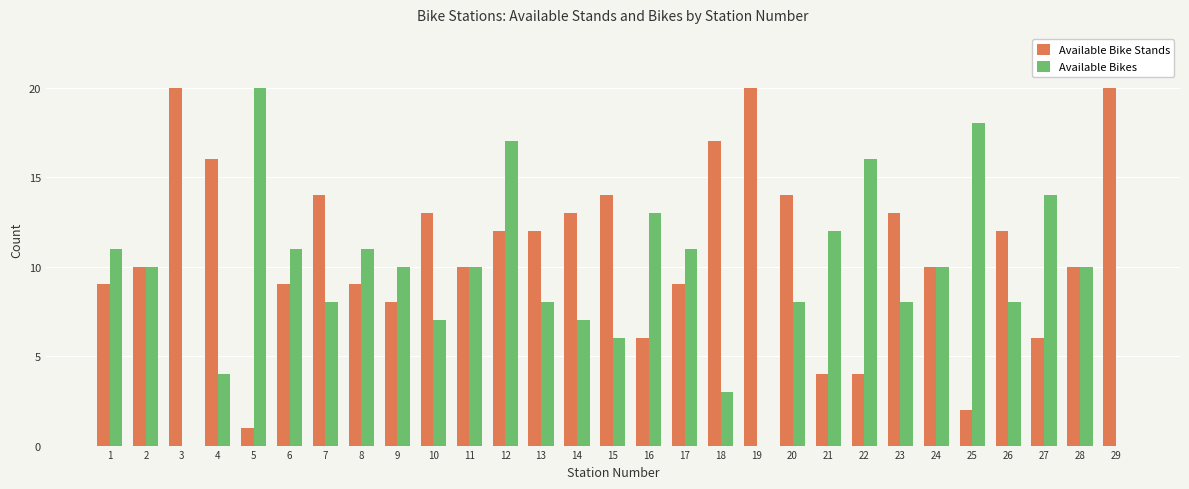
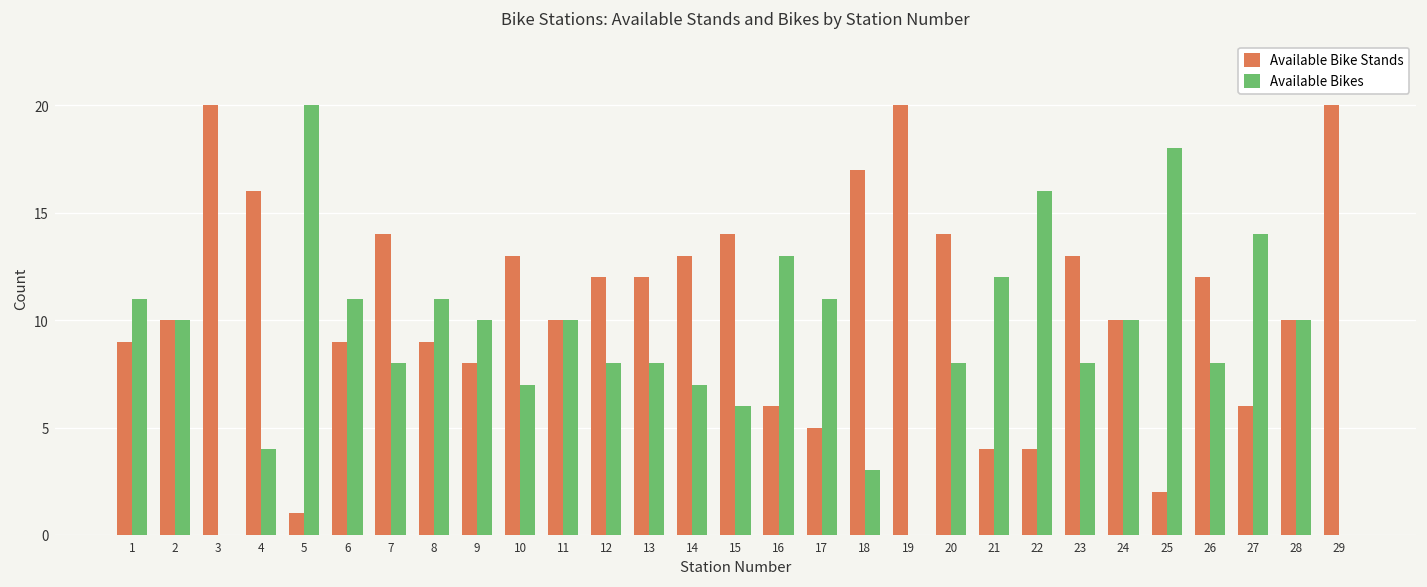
  {
    "Available Bike Stands": {
      "1": 9,
      "2": 10,
      "3": 20,
      "4": 16,
      "5": 1,
      "6": 9,
      "7": 14,
      "8": 9,
      "9": 8,
      "10": 13,
      "11": 10,
      "12": 12,
      "13": 12,
      "14": 13,
      "15": 14,
      "16": 6,
-     "17": 9,
+     "17": 5,
      "18": 17,
      "19": 20,
      "20": 14,
      "21": 4,
      "22": 4,
      "23": 13,
      "24": 10,
      "25": 2,
      "26": 12,
      "27": 6,
      "28": 10,
      "29": 20
    },
    "Available Bikes": {
      "1": 11,
      "2": 10,
      "3": 0,
      "4": 4,
      "5": 20,
      "6": 11,
      "7": 8,
      "8": 11,
      "9": 10,
      "10": 7,
      "11": 10,
-     "12": 17,
+     "12": 8,
      "13": 8,
      "14": 7,
      "15": 6,
      "16": 13,
      "17": 11,
      "18": 3,
      "19": 0,
      "20": 8,
      "21": 12,
      "22": 16,
      "23": 8,
      "24": 10,
      "25": 18,
      "26": 8,
      "27": 14,
      "28": 10,
      "29": 0
    }
  }
